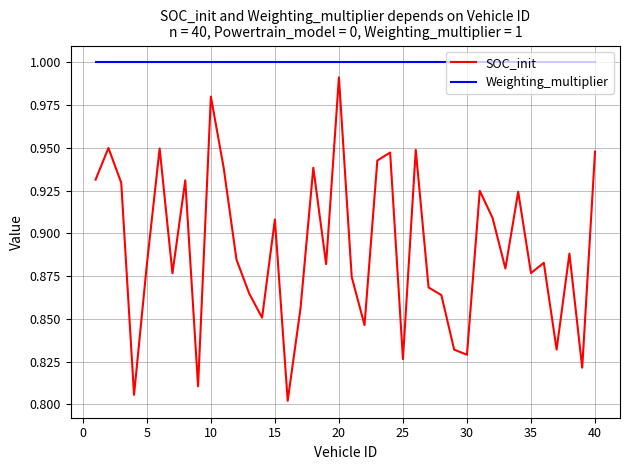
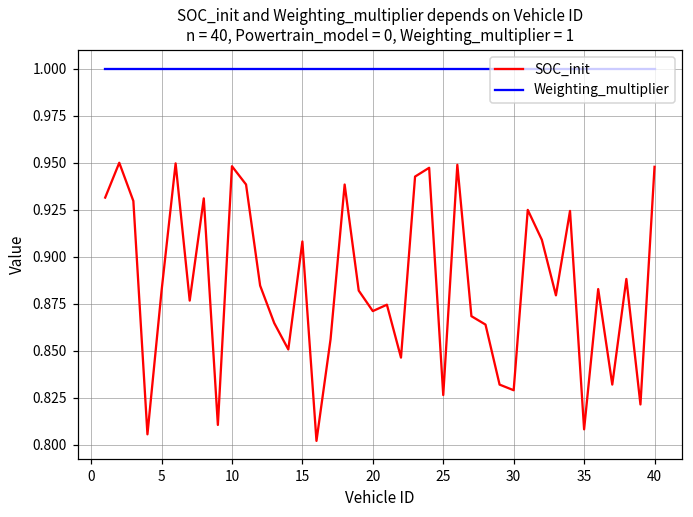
  {
    "SOC_init": {
      "5": 0.882,
-     "10": 0.980,
+     "10": 0.948,
      "15": 0.908,
-     "20": 0.991,
+     "20": 0.871,
      "25": 0.826,
      "30": 0.829,
-     "35": 0.877,
+     "35": 0.808,
      "40": 0.948
    },
    "Weighting_multiplier": {
      "5": 1.000,
      "10": 1.000,
      "15": 1.000,
      "20": 1.000,
      "25": 1.000
    }
  }
